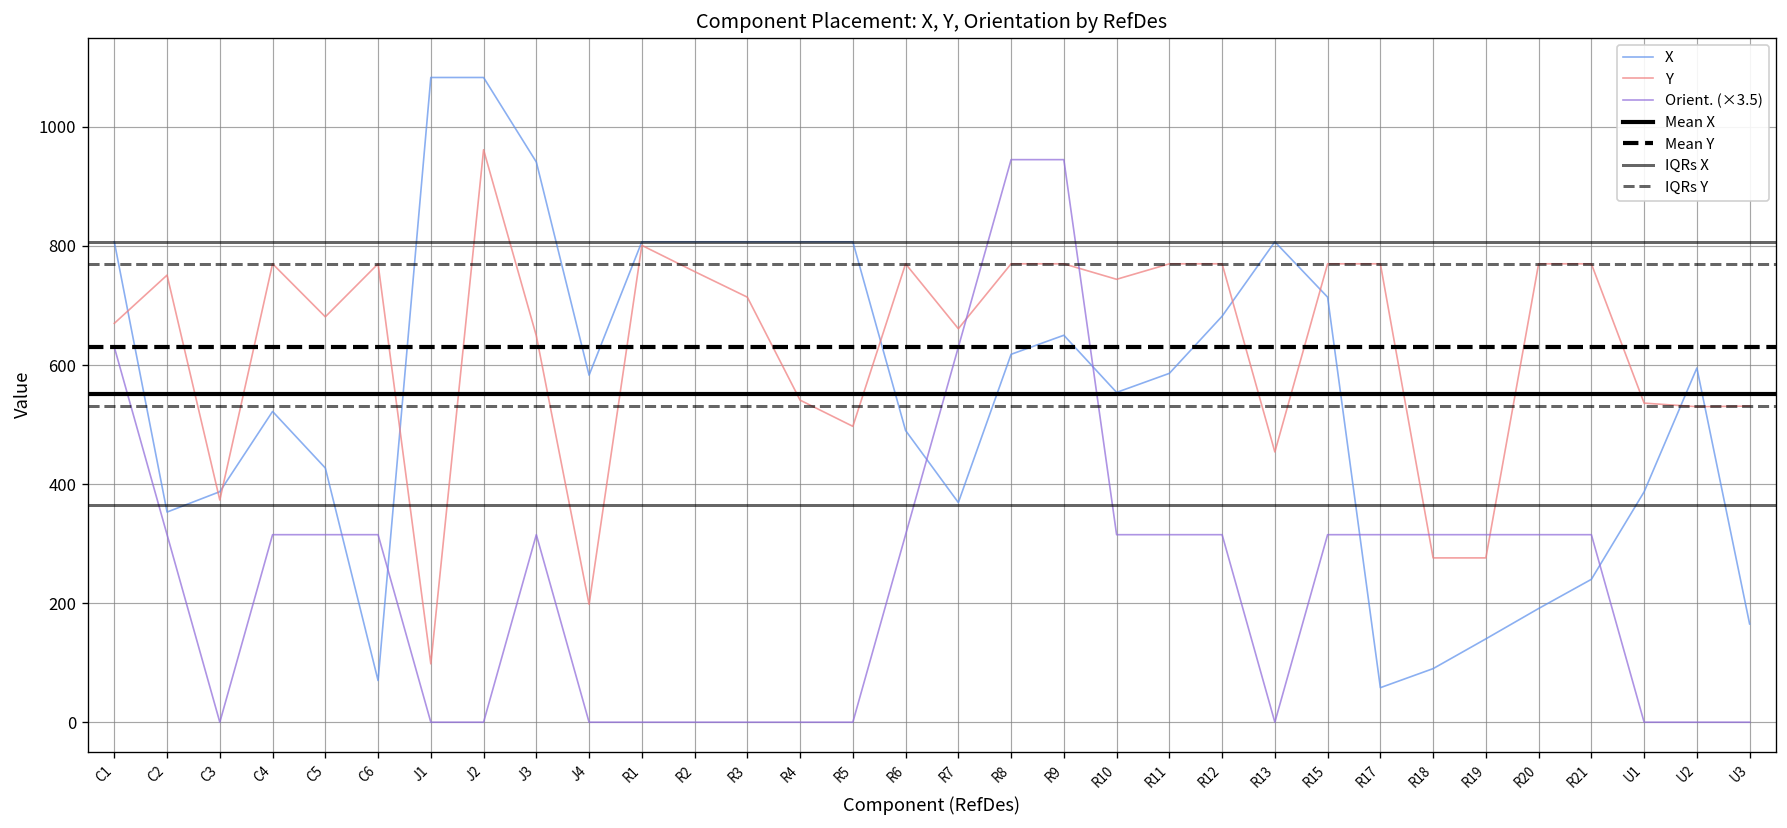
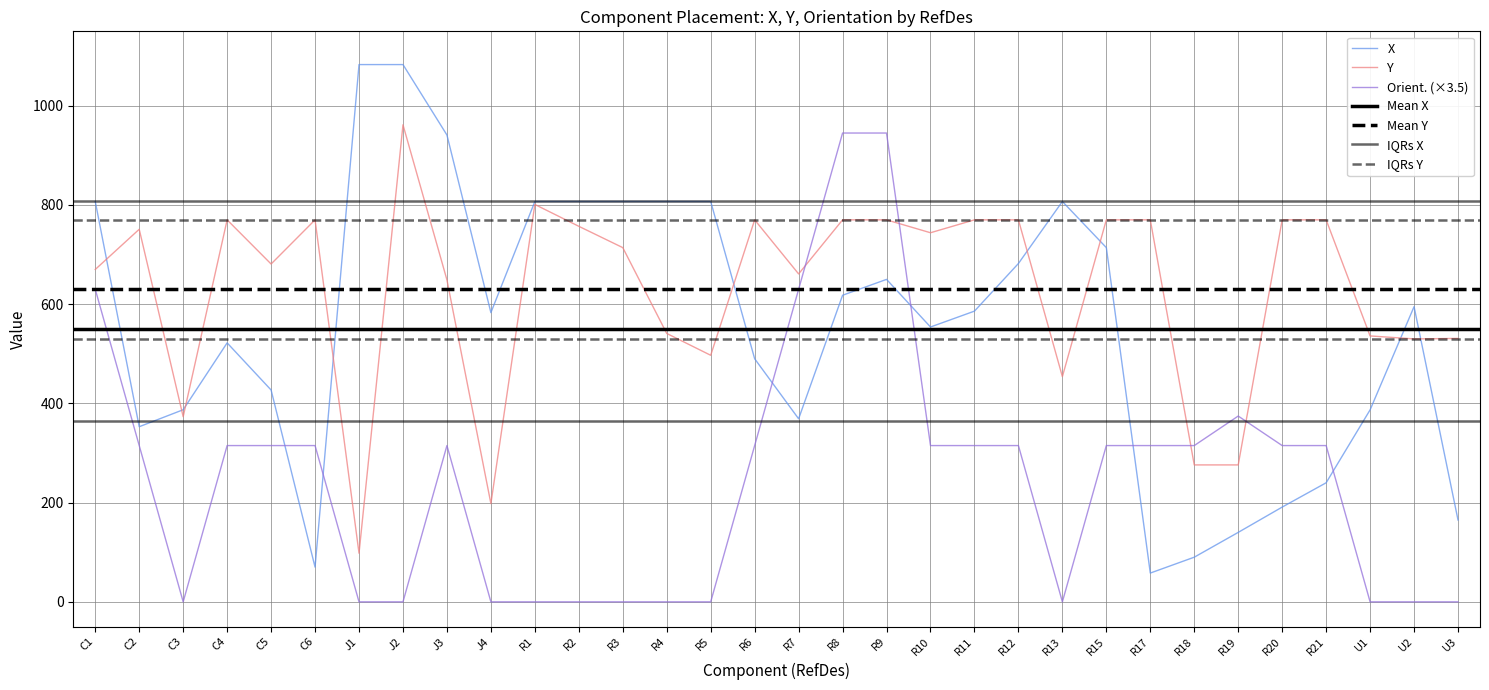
  {
    "X": {
      "C1": 810,
      "C2": 350,
      "C3": 390,
      "C4": 520,
      "C5": 430,
      "C6": 70,
      "J1": 1080,
      "J2": 1080,
      "J3": 940,
      "J4": 580,
      "R1": 810,
      "R2": 810,
      "R3": 810,
      "R4": 810,
      "R5": 810,
      "R6": 490,
      "R7": 370,
      "R8": 620,
      "R9": 650,
      "R10": 550,
      "R11": 590,
      "R12": 680,
      "R13": 810,
      "R15": 710,
      "R17": 60,
      "R18": 90,
      "R19": 140,
      "R20": 190,
      "R21": 240,
      "U1": 390,
      "U2": 600,
      "U3": 170
    },
    "Y": {
      "C1": 670,
      "C2": 750,
      "C3": 370,
      "C4": 770,
      "C5": 680,
      "C6": 770,
      "J1": 100,
      "J2": 960,
      "J3": 650,
      "J4": 200,
      "R1": 800,
      "R2": 760,
      "R3": 710,
      "R4": 540,
      "R5": 500,
      "R6": 770,
      "R7": 660,
      "R8": 770,
      "R9": 770,
      "R10": 740,
      "R11": 770,
      "R12": 770,
      "R13": 450,
      "R15": 770,
      "R17": 770,
      "R18": 280,
      "R19": 280,
      "R20": 770,
      "R21": 770,
      "U1": 540,
      "U2": 530,
      "U3": 530
    },
    "Orient. (×3.5)": {
      "C1": 630,
      "C2": 320,
      "C3": 0,
      "C4": 320,
      "C5": 320,
      "C6": 320,
      "J1": 0,
      "J2": 0,
      "J3": 320,
      "J4": 0,
      "R1": 0,
      "R2": 0,
      "R3": 0,
      "R4": 0,
      "R5": 0,
      "R6": 320,
      "R7": 630,
      "R8": 950,
      "R9": 950,
      "R10": 320,
      "R11": 320,
      "R12": 320,
      "R13": 0,
      "R15": 320,
      "R17": 320,
      "R18": 320,
-     "R19": 320,
+     "R19": 370,
      "R20": 320,
      "R21": 320,
      "U1": 0,
      "U2": 0,
      "U3": 0
    }
  }
